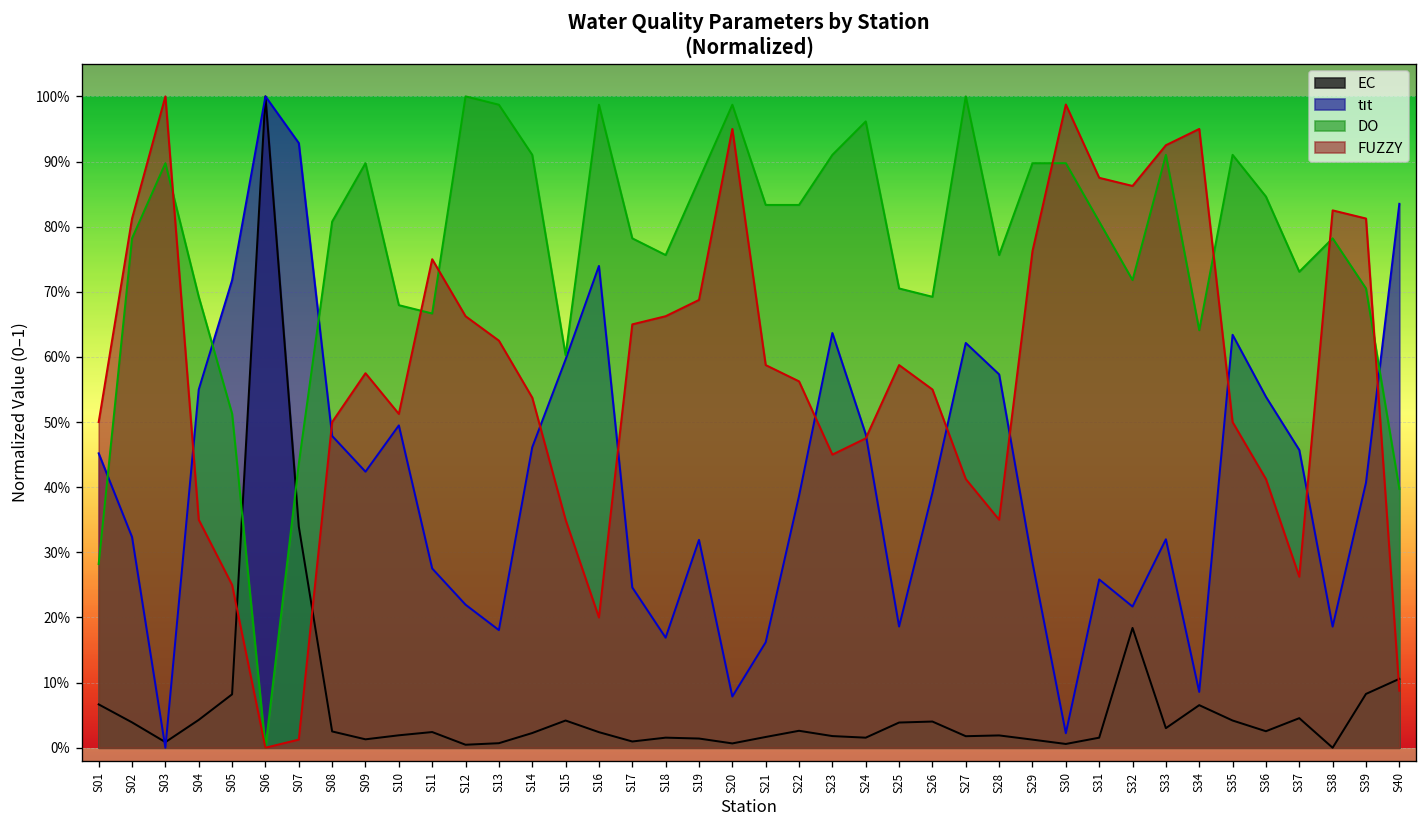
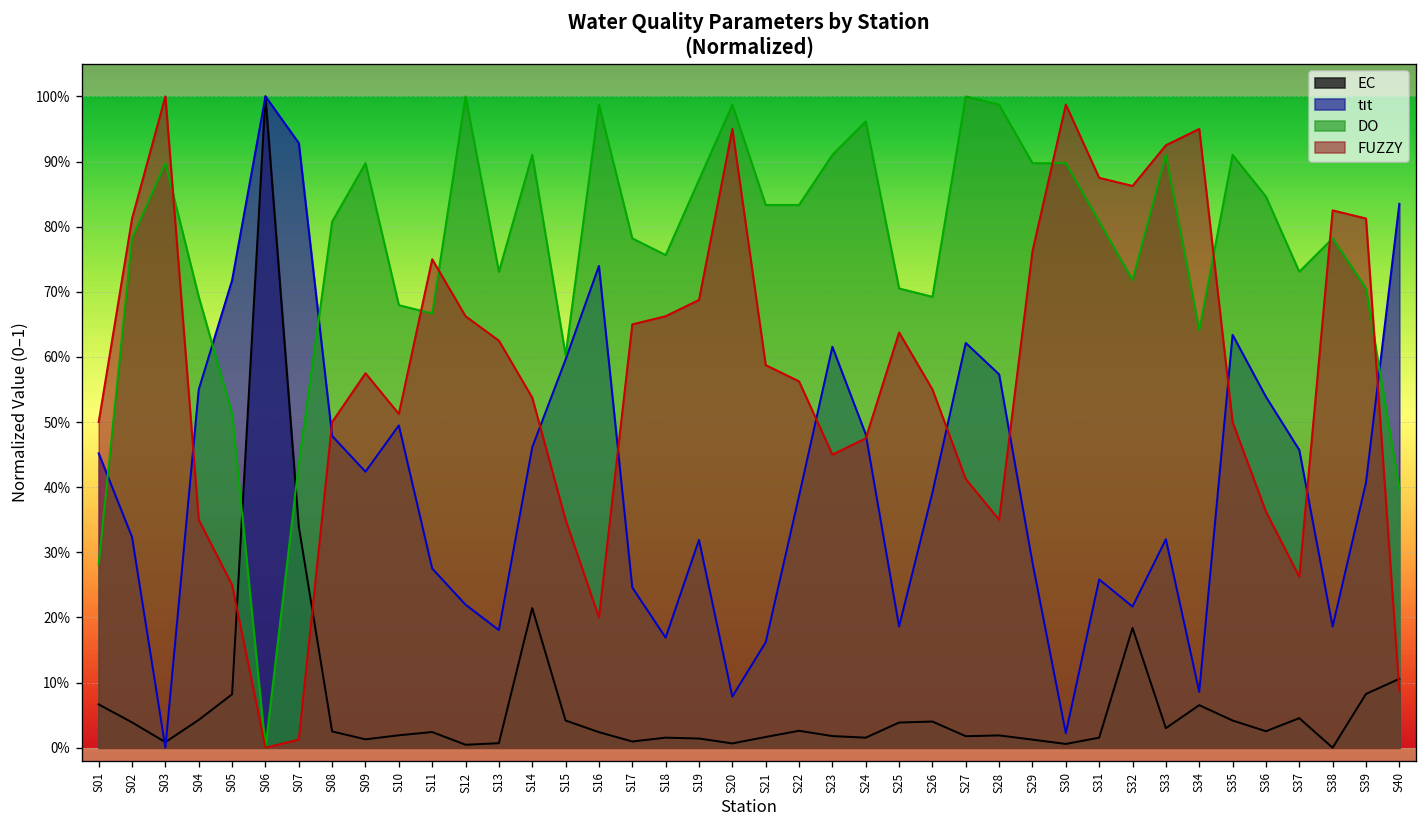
  {
    "EC": {
      "S01": "7%",
      "S02": "4%",
      "S03": "1%",
      "S04": "4%",
      "S05": "8%",
      "S07": "34%",
      "S08": "3%",
      "S09": "1%",
      "S10": "2%",
      "S11": "2%",
      "S12": "0%",
      "S13": "1%",
-     "S14": "2%",
+     "S14": "21%",
      "S15": "4%",
      "S16": "2%",
      "S17": "1%",
      "S18": "2%",
      "S19": "1%",
      "S20": "1%",
      "S21": "2%",
      "S22": "3%",
      "S23": "2%",
      "S24": "2%",
      "S25": "4%",
      "S26": "4%",
      "S27": "2%",
      "S28": "2%",
      "S29": "1%",
      "S30": "1%",
      "S31": "2%",
      "S32": "18%",
      "S33": "3%",
      "S34": "7%",
      "S35": "4%",
      "S36": "3%",
      "S37": "5%",
      "S38": "0%",
      "S39": "8%",
      "S40": "11%"
    },
    "tıt": {
      "S01": "45%",
      "S02": "32%",
      "S03": "0%",
      "S04": "55%",
      "S05": "72%",
      "S07": "93%",
      "S08": "48%",
      "S09": "42%",
      "S10": "49%",
      "S11": "28%",
      "S12": "22%",
      "S13": "18%",
      "S14": "46%",
      "S15": "60%",
      "S16": "74%",
      "S17": "25%",
      "S18": "17%",
      "S19": "32%",
      "S20": "8%",
      "S21": "16%",
      "S22": "39%",
-     "S23": "64%",
+     "S23": "62%",
      "S24": "48%",
      "S25": "19%",
      "S26": "39%",
      "S27": "62%",
      "S28": "57%",
      "S29": "28%",
      "S30": "2%",
      "S31": "26%",
      "S32": "22%",
      "S33": "32%",
      "S34": "9%",
      "S35": "63%",
      "S36": "54%",
      "S37": "46%",
      "S38": "19%",
      "S39": "41%",
      "S40": "84%"
    },
    "DO": {
      "S01": "28%",
      "S02": "78%",
      "S03": "90%",
      "S04": "69%",
      "S05": "51%",
      "S07": "44%",
      "S08": "81%",
      "S09": "90%",
      "S10": "68%",
      "S11": "67%",
      "S12": "100%",
-     "S13": "99%",
+     "S13": "73%",
      "S14": "91%",
      "S15": "60%",
      "S16": "99%",
      "S17": "78%",
      "S18": "76%",
      "S19": "87%",
      "S20": "99%",
      "S21": "83%",
      "S22": "83%",
      "S23": "91%",
      "S24": "96%",
      "S25": "71%",
      "S26": "69%",
      "S27": "100%",
-     "S28": "76%",
+     "S28": "99%",
      "S29": "90%",
      "S30": "90%",
      "S31": "81%",
      "S32": "72%",
      "S33": "91%",
      "S34": "64%",
      "S35": "91%",
      "S36": "85%",
      "S37": "73%",
      "S38": "78%",
      "S39": "71%",
      "S40": "40%"
    },
    "FUZZY": {
      "S01": "50%",
      "S02": "81%",
      "S03": "100%",
      "S04": "35%",
      "S05": "25%",
      "S07": "1%",
      "S08": "50%",
      "S09": "58%",
      "S10": "51%",
      "S11": "75%",
      "S12": "66%",
      "S13": "63%",
      "S14": "54%",
      "S15": "35%",
      "S16": "20%",
      "S17": "65%",
      "S18": "66%",
      "S19": "69%",
      "S20": "95%",
      "S21": "59%",
      "S22": "56%",
      "S23": "45%",
      "S24": "48%",
-     "S25": "59%",
+     "S25": "64%",
      "S26": "55%",
      "S27": "41%",
      "S28": "35%",
      "S29": "76%",
      "S30": "99%",
      "S31": "88%",
      "S32": "86%",
      "S33": "93%",
      "S34": "95%",
      "S35": "50%",
-     "S36": "41%",
+     "S36": "36%",
      "S37": "26%",
      "S38": "83%",
      "S39": "81%",
      "S40": "9%"
    }
  }
